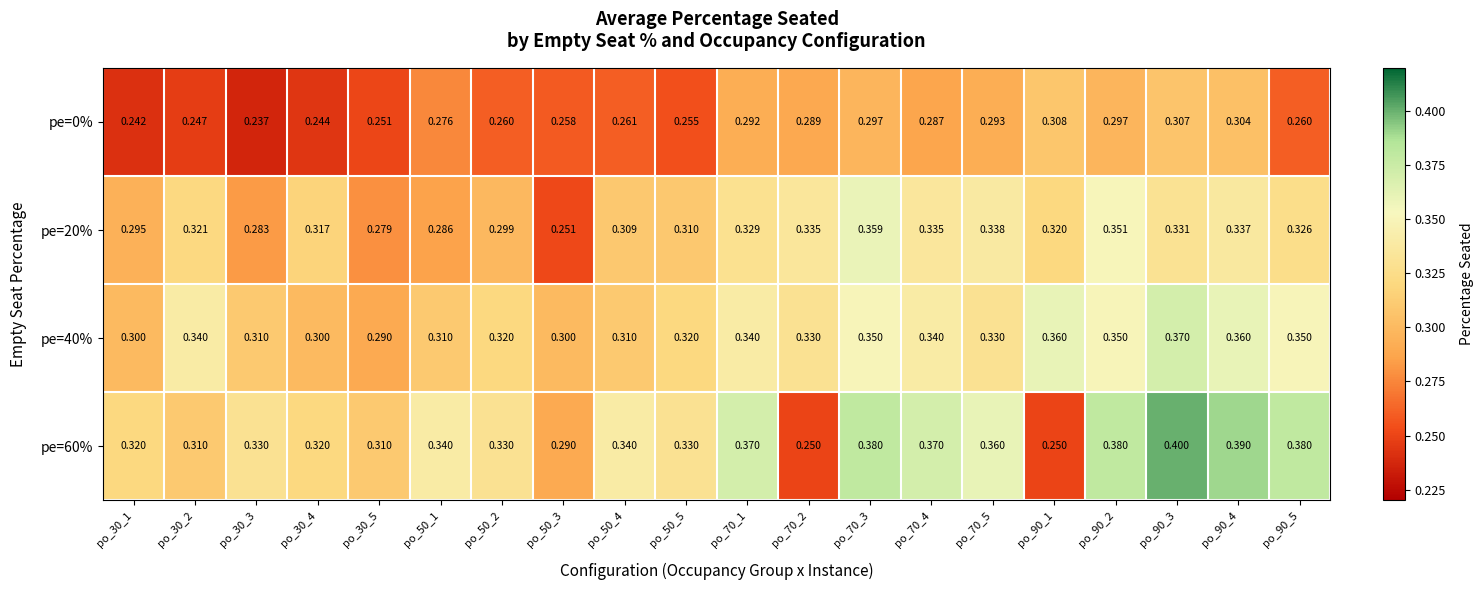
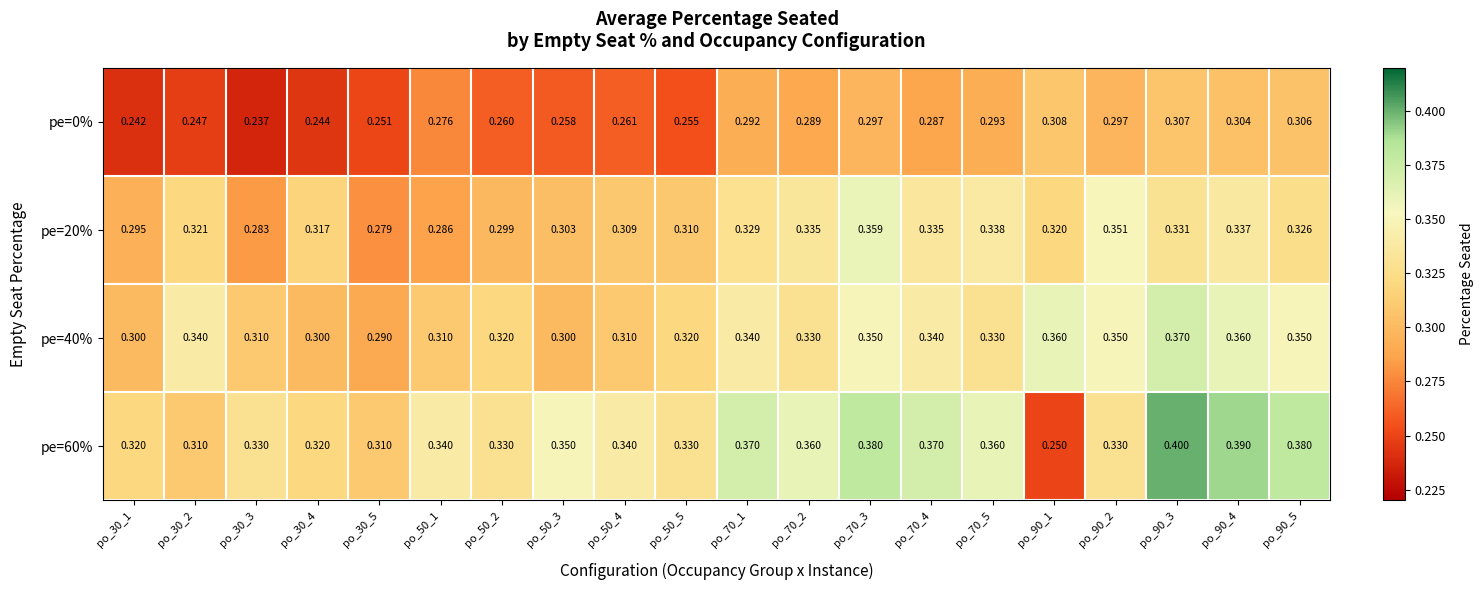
  {
    "pe=0%": {
      "po_30_1": 0.242,
      "po_30_2": 0.247,
      "po_30_3": 0.237,
      "po_30_4": 0.244,
      "po_30_5": 0.251,
      "po_50_1": 0.276,
      "po_50_2": 0.260,
      "po_50_3": 0.258,
      "po_50_4": 0.261,
      "po_50_5": 0.255,
      "po_70_1": 0.292,
      "po_70_2": 0.289,
      "po_70_3": 0.297,
      "po_70_4": 0.287,
      "po_70_5": 0.293,
      "po_90_1": 0.308,
      "po_90_2": 0.297,
      "po_90_3": 0.307,
      "po_90_4": 0.304,
-     "po_90_5": 0.260
+     "po_90_5": 0.306
    },
    "pe=20%": {
      "po_30_1": 0.295,
      "po_30_2": 0.321,
      "po_30_3": 0.283,
      "po_30_4": 0.317,
      "po_30_5": 0.279,
      "po_50_1": 0.286,
      "po_50_2": 0.299,
-     "po_50_3": 0.251,
+     "po_50_3": 0.303,
      "po_50_4": 0.309,
      "po_50_5": 0.310,
      "po_70_1": 0.329,
      "po_70_2": 0.335,
      "po_70_3": 0.359,
      "po_70_4": 0.335,
      "po_70_5": 0.338,
      "po_90_1": 0.320,
      "po_90_2": 0.351,
      "po_90_3": 0.331,
      "po_90_4": 0.337,
      "po_90_5": 0.326
    },
    "pe=40%": {
      "po_30_1": 0.300,
      "po_30_2": 0.340,
      "po_30_3": 0.310,
      "po_30_4": 0.300,
      "po_30_5": 0.290,
      "po_50_1": 0.310,
      "po_50_2": 0.320,
      "po_50_3": 0.300,
      "po_50_4": 0.310,
      "po_50_5": 0.320,
      "po_70_1": 0.340,
      "po_70_2": 0.330,
      "po_70_3": 0.350,
      "po_70_4": 0.340,
      "po_70_5": 0.330,
      "po_90_1": 0.360,
      "po_90_2": 0.350,
      "po_90_3": 0.370,
      "po_90_4": 0.360,
      "po_90_5": 0.350
    },
    "pe=60%": {
      "po_30_1": 0.320,
      "po_30_2": 0.310,
      "po_30_3": 0.330,
      "po_30_4": 0.320,
      "po_30_5": 0.310,
      "po_50_1": 0.340,
      "po_50_2": 0.330,
-     "po_50_3": 0.290,
+     "po_50_3": 0.350,
      "po_50_4": 0.340,
      "po_50_5": 0.330,
      "po_70_1": 0.370,
-     "po_70_2": 0.250,
+     "po_70_2": 0.360,
      "po_70_3": 0.380,
      "po_70_4": 0.370,
      "po_70_5": 0.360,
      "po_90_1": 0.250,
-     "po_90_2": 0.380,
+     "po_90_2": 0.330,
      "po_90_3": 0.400,
      "po_90_4": 0.390,
      "po_90_5": 0.380
    }
  }
